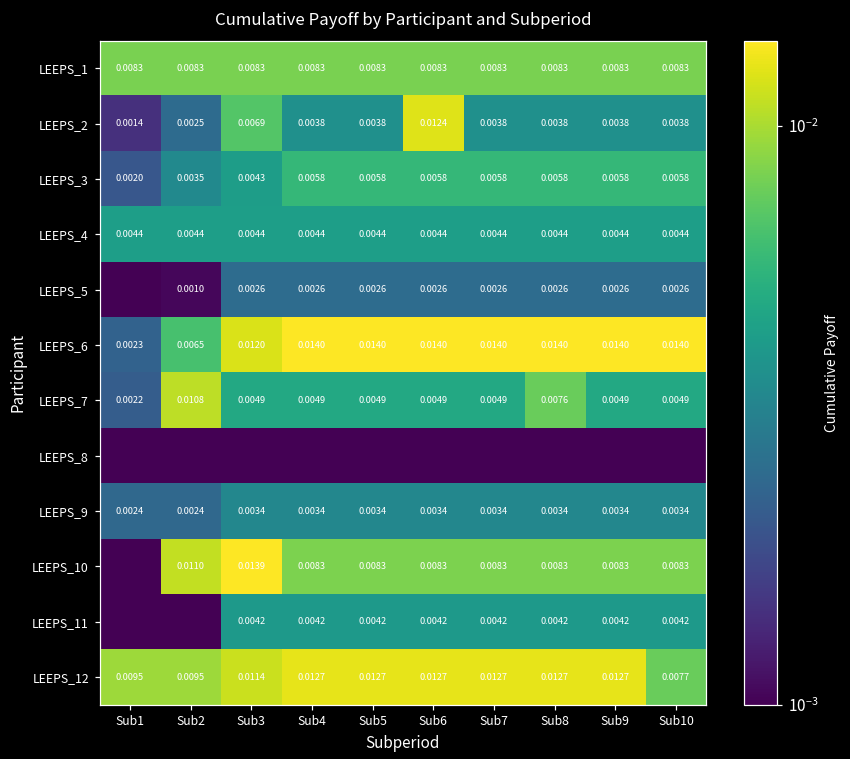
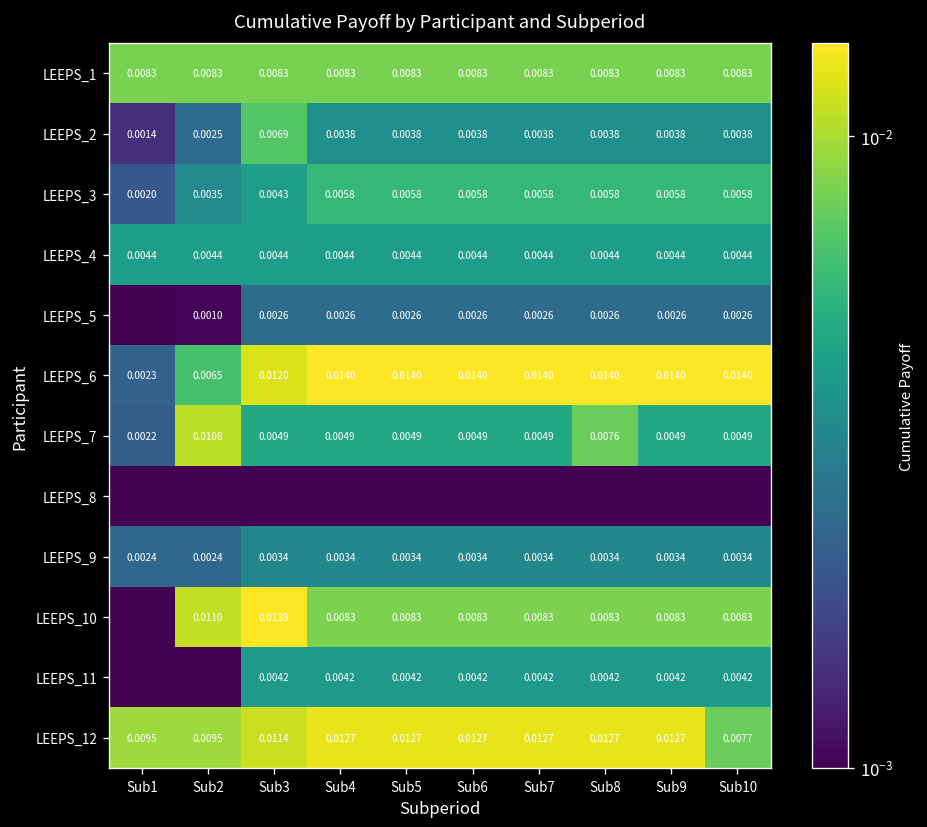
  {
    "LEEPS_1": {
      "Sub1": 0.0083,
      "Sub2": 0.0083,
      "Sub3": 0.0083,
      "Sub4": 0.0083,
      "Sub5": 0.0083,
      "Sub6": 0.0083,
      "Sub7": 0.0083,
      "Sub8": 0.0083,
      "Sub9": 0.0083,
      "Sub10": 0.0083
    },
    "LEEPS_2": {
      "Sub1": 0.0014,
      "Sub2": 0.0025,
      "Sub3": 0.0069,
      "Sub4": 0.0038,
      "Sub5": 0.0038,
-     "Sub6": 0.0124,
+     "Sub6": 0.0038,
      "Sub7": 0.0038,
      "Sub8": 0.0038,
      "Sub9": 0.0038,
      "Sub10": 0.0038
    },
    "LEEPS_3": {
      "Sub1": 0.0020,
      "Sub2": 0.0035,
      "Sub3": 0.0043,
      "Sub4": 0.0058,
      "Sub5": 0.0058,
      "Sub6": 0.0058,
      "Sub7": 0.0058,
      "Sub8": 0.0058,
      "Sub9": 0.0058,
      "Sub10": 0.0058
    },
    "LEEPS_4": {
      "Sub1": 0.0044,
      "Sub2": 0.0044,
      "Sub3": 0.0044,
      "Sub4": 0.0044,
      "Sub5": 0.0044,
      "Sub6": 0.0044,
      "Sub7": 0.0044,
      "Sub8": 0.0044,
      "Sub9": 0.0044,
      "Sub10": 0.0044
    },
    "LEEPS_5": {
      "Sub2": 0.0010,
      "Sub3": 0.0026,
      "Sub4": 0.0026,
      "Sub5": 0.0026,
      "Sub6": 0.0026,
      "Sub7": 0.0026,
      "Sub8": 0.0026,
      "Sub9": 0.0026,
      "Sub10": 0.0026
    },
    "LEEPS_6": {
      "Sub1": 0.0023,
      "Sub2": 0.0065,
      "Sub3": 0.0120,
      "Sub4": 0.0140,
      "Sub5": 0.0140,
      "Sub6": 0.0140,
      "Sub7": 0.0140,
      "Sub8": 0.0140,
      "Sub9": 0.0140,
      "Sub10": 0.0140
    },
    "LEEPS_7": {
      "Sub1": 0.0022,
      "Sub2": 0.0108,
      "Sub3": 0.0049,
      "Sub4": 0.0049,
      "Sub5": 0.0049,
      "Sub6": 0.0049,
      "Sub7": 0.0049,
      "Sub8": 0.0076,
      "Sub9": 0.0049,
      "Sub10": 0.0049
    },
    "LEEPS_9": {
      "Sub1": 0.0024,
      "Sub2": 0.0024,
      "Sub3": 0.0034,
      "Sub4": 0.0034,
      "Sub5": 0.0034,
      "Sub6": 0.0034,
      "Sub7": 0.0034,
      "Sub8": 0.0034,
      "Sub9": 0.0034,
      "Sub10": 0.0034
    },
    "LEEPS_10": {
      "Sub2": 0.0110,
      "Sub3": 0.0139,
      "Sub4": 0.0083,
      "Sub5": 0.0083,
      "Sub6": 0.0083,
      "Sub7": 0.0083,
      "Sub8": 0.0083,
      "Sub9": 0.0083,
      "Sub10": 0.0083
    },
    "LEEPS_11": {
      "Sub3": 0.0042,
      "Sub4": 0.0042,
      "Sub5": 0.0042,
      "Sub6": 0.0042,
      "Sub7": 0.0042,
      "Sub8": 0.0042,
      "Sub9": 0.0042,
      "Sub10": 0.0042
    },
    "LEEPS_12": {
      "Sub1": 0.0095,
      "Sub2": 0.0095,
      "Sub3": 0.0114,
      "Sub4": 0.0127,
      "Sub5": 0.0127,
      "Sub6": 0.0127,
      "Sub7": 0.0127,
      "Sub8": 0.0127,
      "Sub9": 0.0127,
      "Sub10": 0.0077
    }
  }
